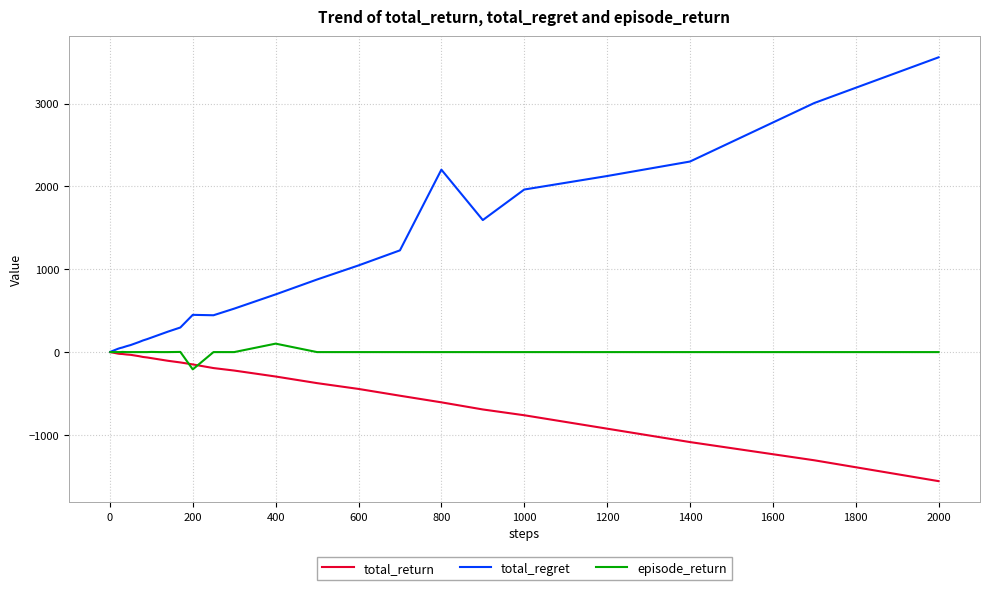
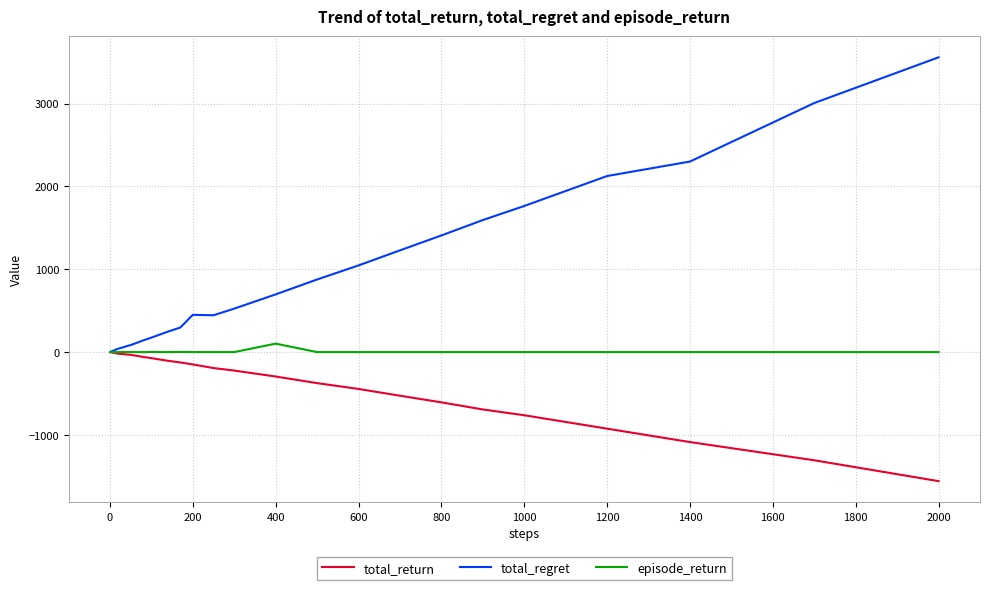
  {
    "total_return": {
      "200": -200,
      "400": -300,
      "600": -400,
      "800": -600,
      "1000": -800,
      "1200": -900,
      "1400": -1100,
      "2000": -1600
    },
    "total_regret": {
      "200": 400,
      "400": 700,
      "600": 1000,
-     "800": 2200,
-     "1000": 2000,
+     "800": 1400,
+     "1000": 1800,
      "1200": 2100,
      "1400": 2300,
      "2000": 3600
    },
    "episode_return": {
-     "200": -200,
+     "200": 0,
      "400": 100,
      "600": 0,
      "800": 0,
      "1000": 0,
      "1200": 0,
      "1400": 0,
      "2000": 0
    }
  }
